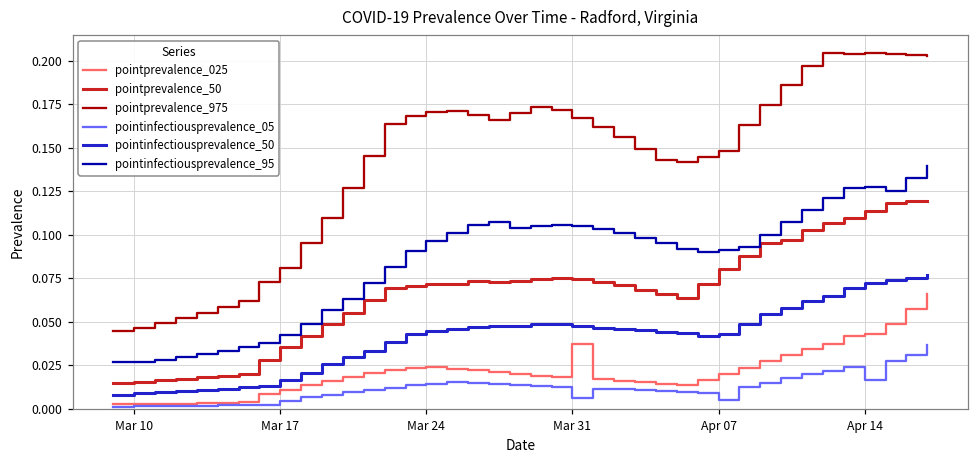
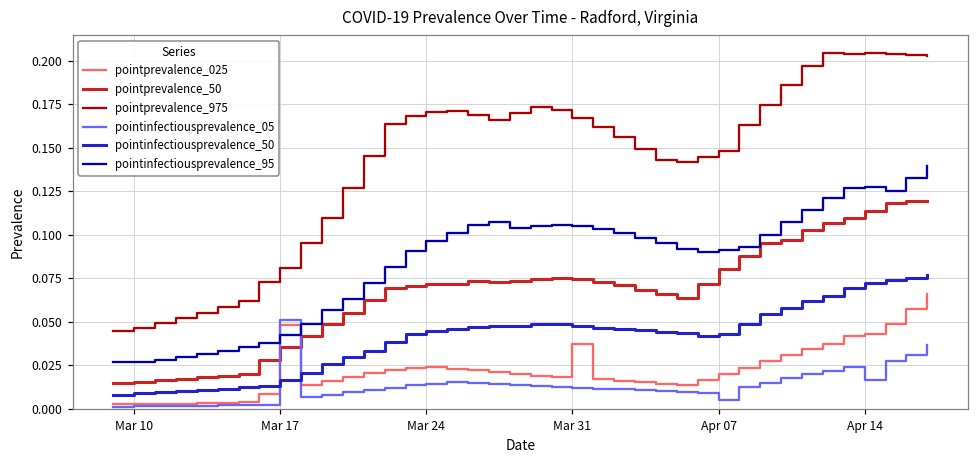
  {
    "pointprevalence_025": {
-     "Mar 17": 0.011,
+     "Mar 17": 0.048,
      "Mar 24": 0.024,
      "Mar 31": 0.037,
      "Apr 07": 0.020,
      "Apr 14": 0.043
    },
    "pointinfectiousprevalence_05": {
-     "Mar 17": 0.004,
+     "Mar 17": 0.051,
      "Mar 24": 0.015,
-     "Mar 31": 0.007,
+     "Mar 31": 0.012,
      "Apr 07": 0.005,
      "Apr 14": 0.017
    }
  }
